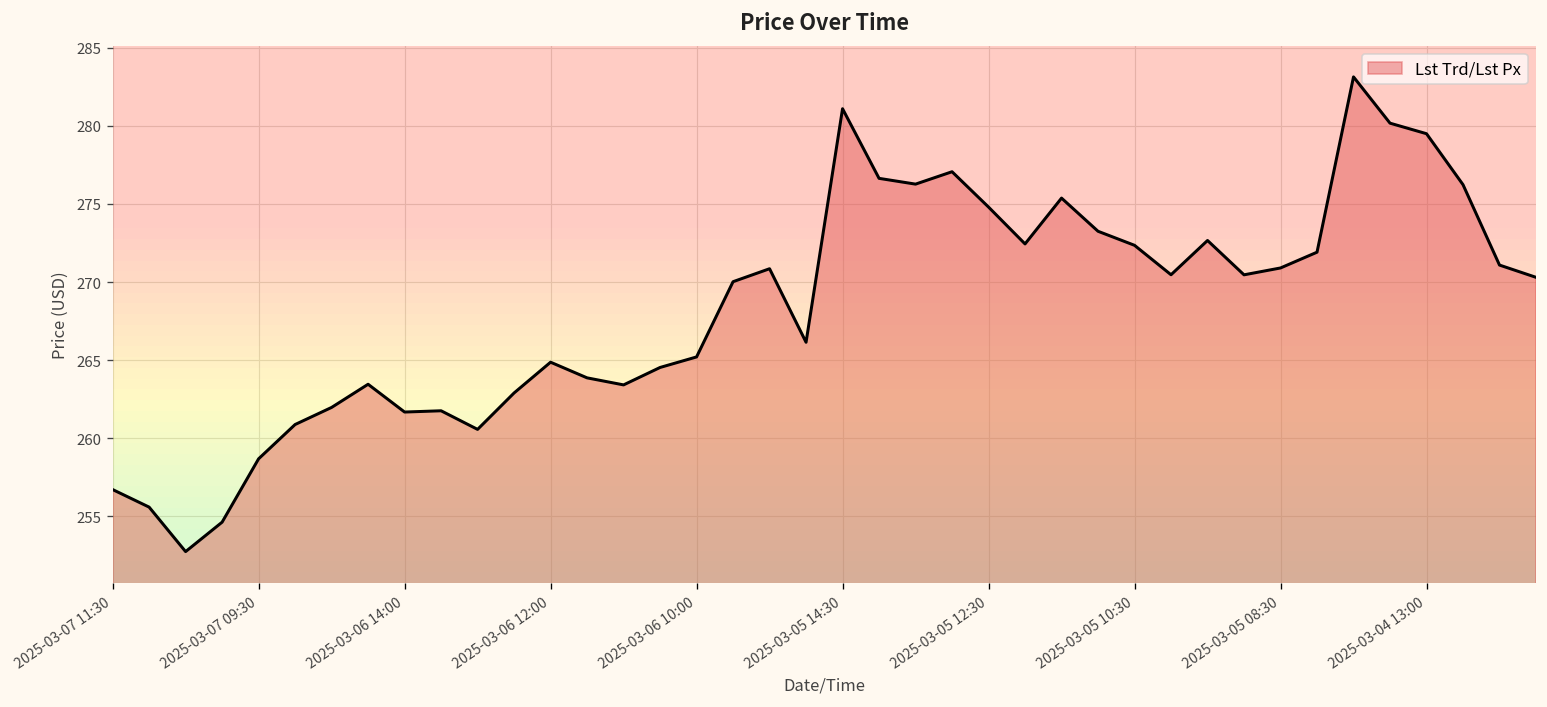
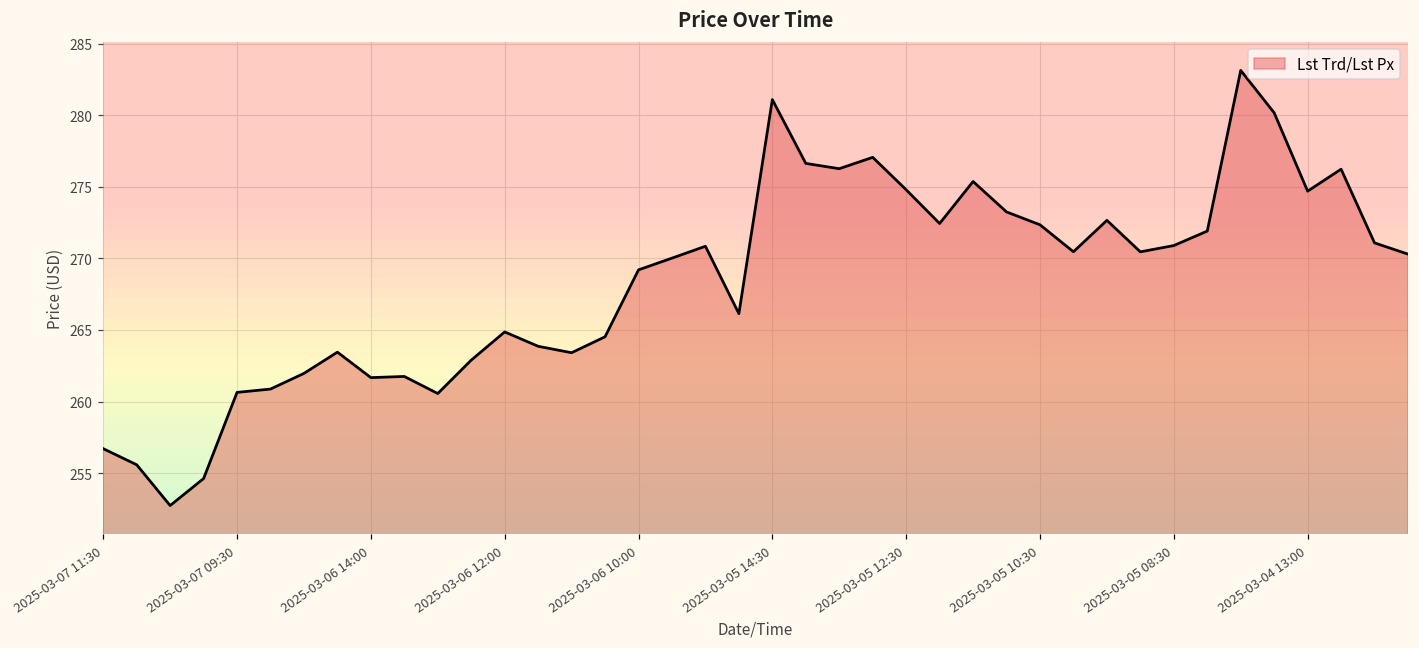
  {
    "2025-03-07 11:30": 256.7,
-   "2025-03-07 09:30": 258.7,
+   "2025-03-07 09:30": 260.6,
    "2025-03-06 14:00": 261.7,
    "2025-03-06 12:00": 264.9,
-   "2025-03-06 10:00": 265.2,
+   "2025-03-06 10:00": 269.2,
    "2025-03-05 14:30": 281.1,
    "2025-03-05 12:30": 274.8,
    "2025-03-05 10:30": 272.4,
    "2025-03-05 08:30": 270.9,
-   "2025-03-04 13:00": 279.5
+   "2025-03-04 13:00": 274.7
  }
